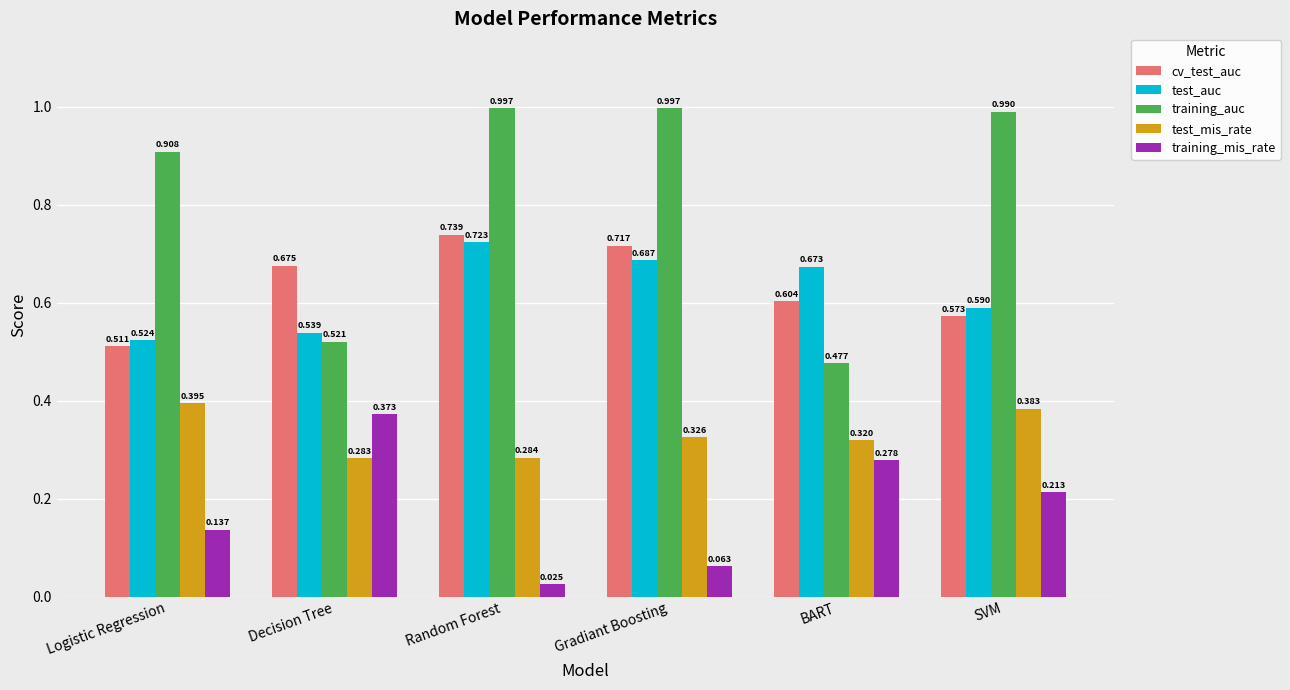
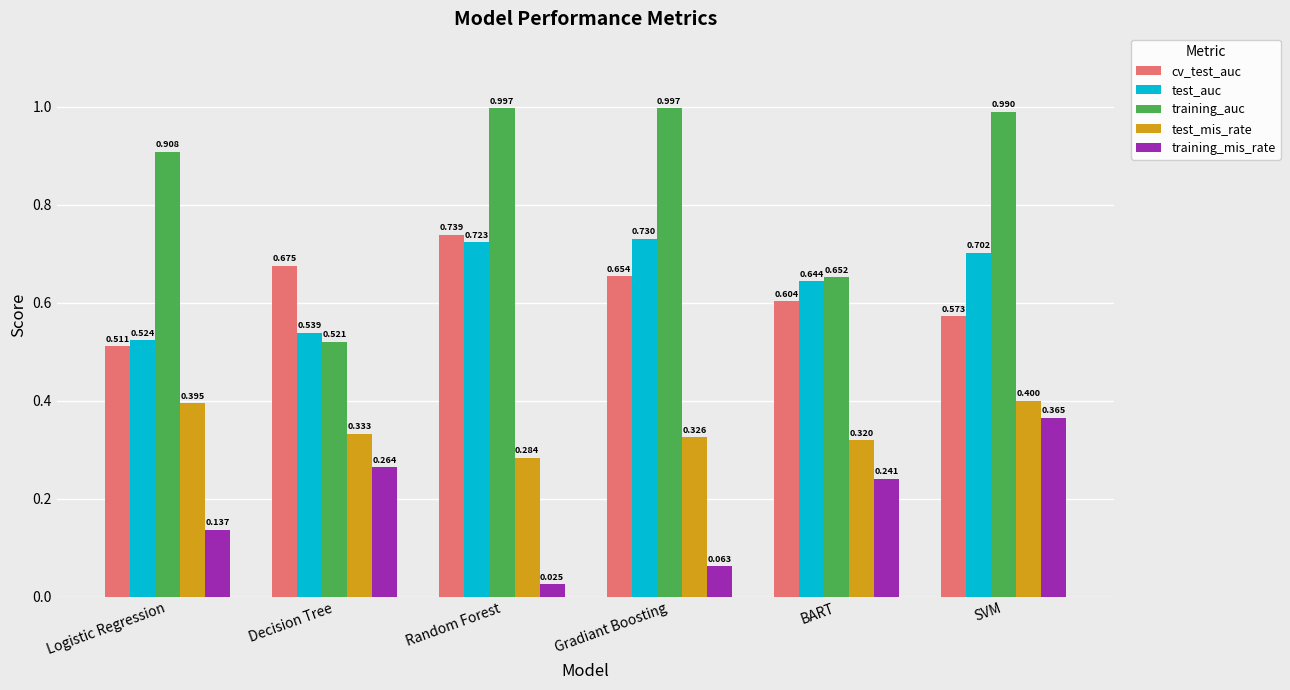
  {
    "cv_test_auc": {
      "Logistic Regression": 0.511,
      "Decision Tree": 0.675,
      "Random Forest": 0.739,
-     "Gradiant Boosting": 0.717,
+     "Gradiant Boosting": 0.654,
      "BART": 0.604,
      "SVM": 0.573
    },
    "test_auc": {
      "Logistic Regression": 0.524,
      "Decision Tree": 0.539,
      "Random Forest": 0.723,
-     "Gradiant Boosting": 0.687,
-     "BART": 0.673,
-     "SVM": 0.590
+     "Gradiant Boosting": 0.730,
+     "BART": 0.644,
+     "SVM": 0.702
    },
    "training_auc": {
      "Logistic Regression": 0.908,
      "Decision Tree": 0.521,
      "Random Forest": 0.997,
      "Gradiant Boosting": 0.997,
-     "BART": 0.477,
+     "BART": 0.652,
      "SVM": 0.990
    },
    "test_mis_rate": {
      "Logistic Regression": 0.395,
-     "Decision Tree": 0.283,
+     "Decision Tree": 0.333,
      "Random Forest": 0.284,
      "Gradiant Boosting": 0.326,
      "BART": 0.320,
-     "SVM": 0.383
+     "SVM": 0.400
    },
    "training_mis_rate": {
      "Logistic Regression": 0.137,
-     "Decision Tree": 0.373,
+     "Decision Tree": 0.264,
      "Random Forest": 0.025,
      "Gradiant Boosting": 0.063,
-     "BART": 0.278,
-     "SVM": 0.213
+     "BART": 0.241,
+     "SVM": 0.365
    }
  }
